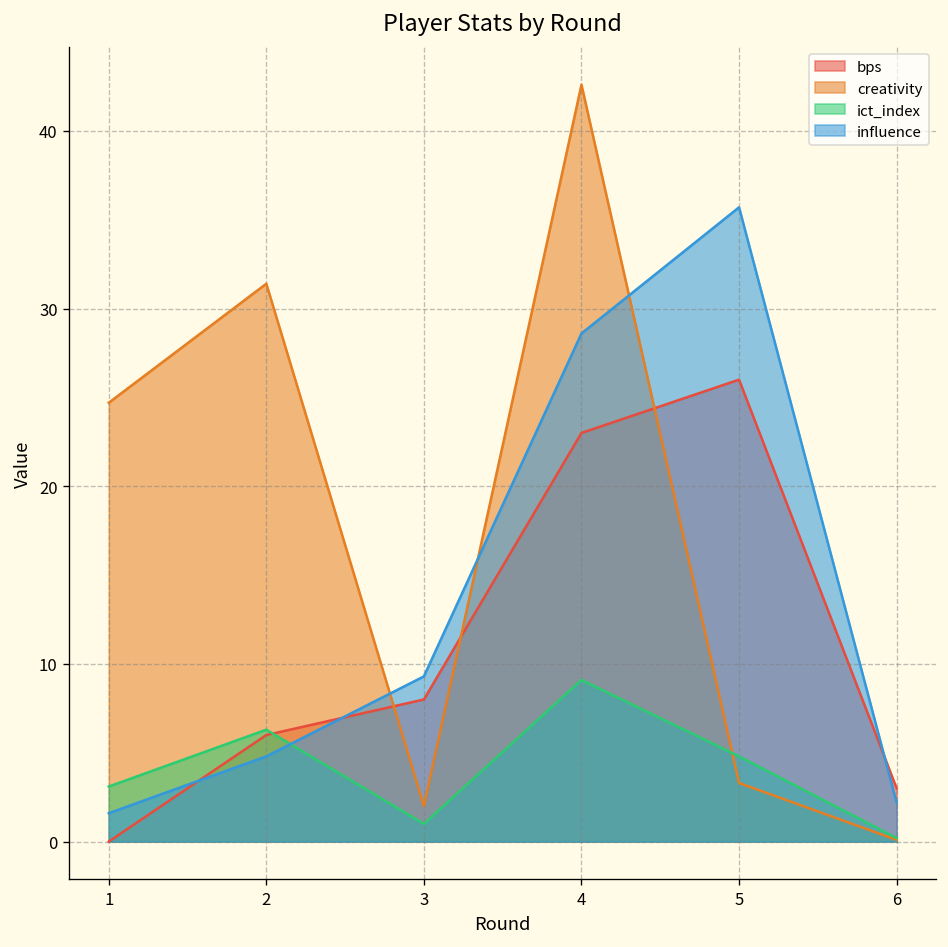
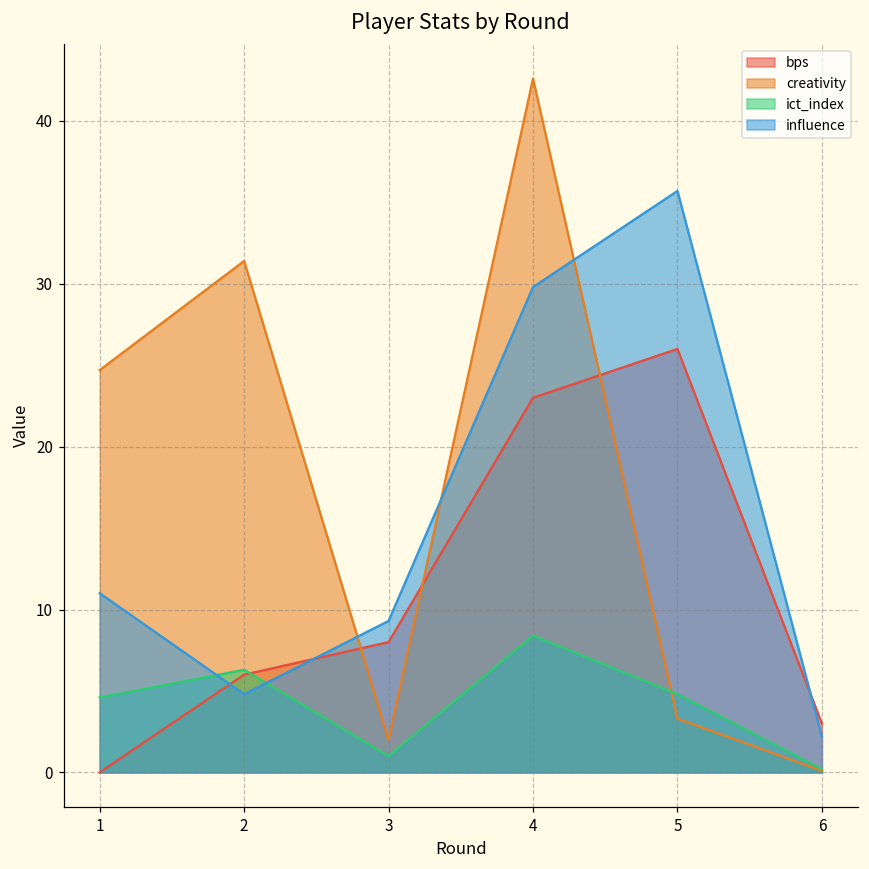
  {
    "ict_index": {
-     "1": 3.1,
+     "1": 4.6,
      "2": 6.3,
      "3": 1.0,
-     "4": 9.1,
+     "4": 8.4,
      "5": 4.8
    },
    "influence": {
-     "1": 1.6,
+     "1": 11.0,
      "2": 4.8,
      "3": 9.3,
-     "4": 28.6,
+     "4": 29.8,
      "5": 35.7,
      "6": 2.2
    }
  }
